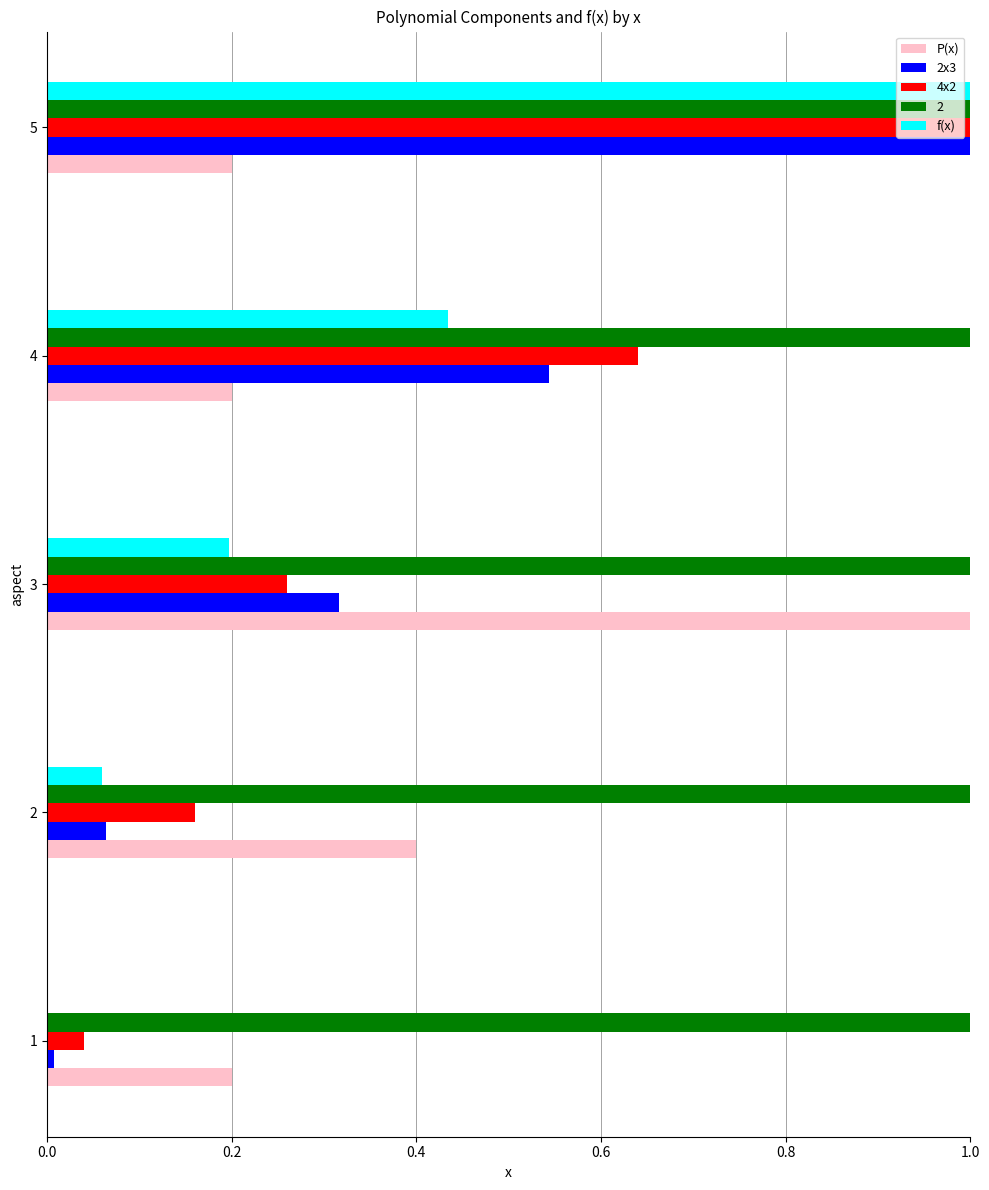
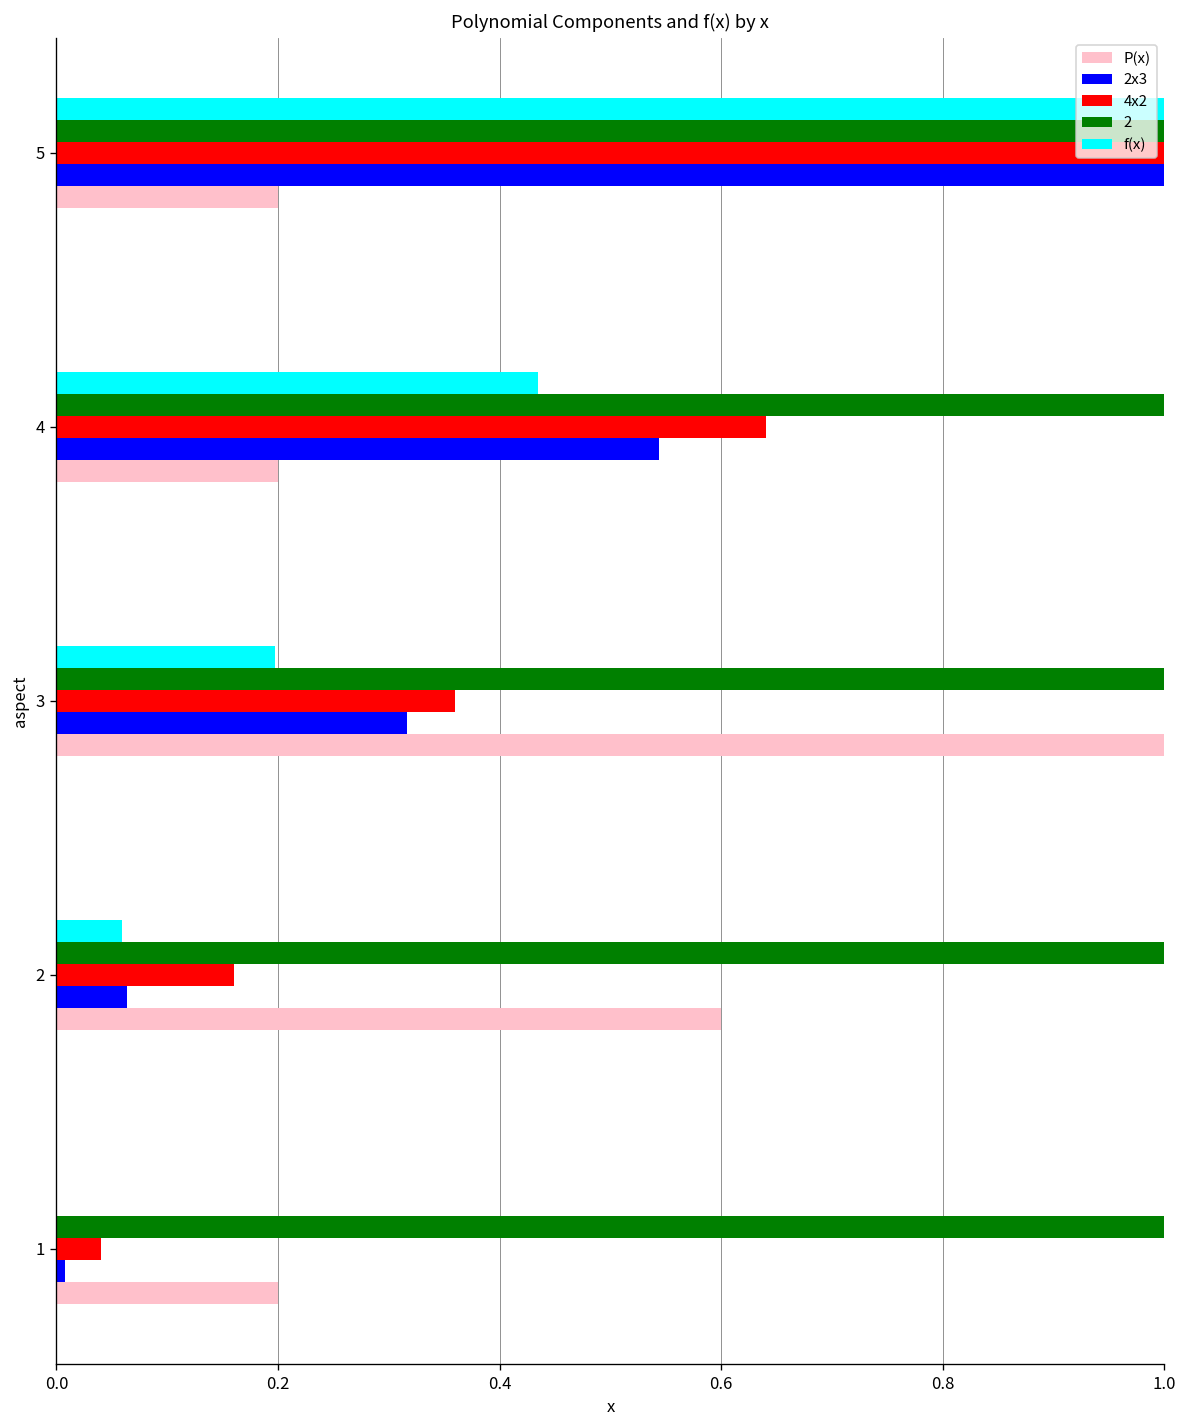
  {
    "P(x)": {
      "5": 0.20,
      "4": 0.20,
      "3": 1.00,
-     "2": 0.40,
+     "2": 0.60,
      "1": 0.20
    },
    "2x3": {
      "5": 1.00,
      "4": 0.54,
      "3": 0.32,
      "2": 0.06,
      "1": 0.01
    },
    "4x2": {
      "5": 1.00,
      "4": 0.64,
-     "3": 0.26,
+     "3": 0.36,
      "2": 0.16,
      "1": 0.04
    },
    "2": {
      "5": 1.00,
      "4": 1.00,
      "3": 1.00,
      "2": 1.00,
      "1": 1.00
    },
    "f(x)": {
      "5": 1.00,
      "4": 0.43,
      "3": 0.20,
      "2": 0.06,
      "1": 0.00
    }
  }
